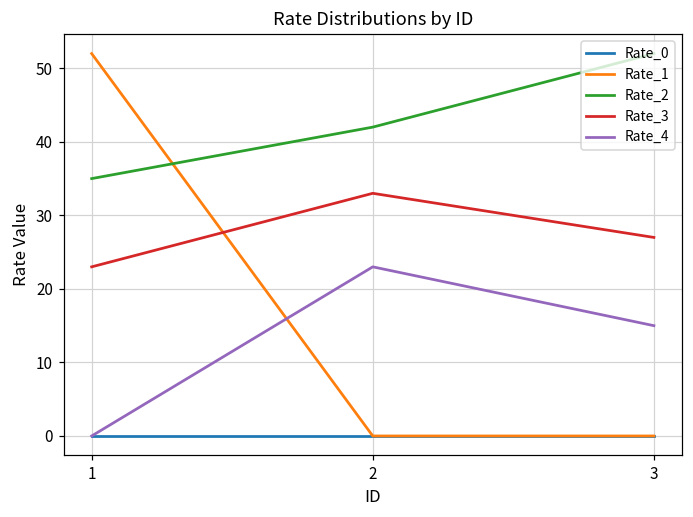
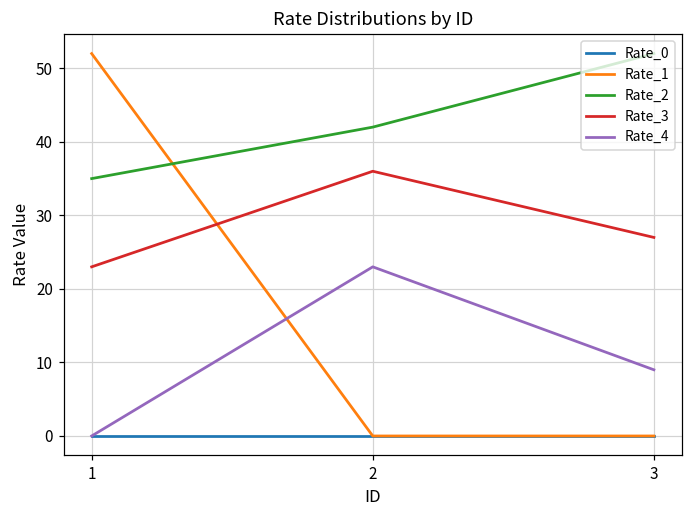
  {
    "Rate_1": {
      "1": 52
    },
    "Rate_2": {
      "1": 35,
      "2": 42
    },
    "Rate_3": {
      "1": 23,
-     "2": 33,
+     "2": 36,
      "3": 27
    },
    "Rate_4": {
      "2": 23,
-     "3": 15
+     "3": 9
    }
  }
